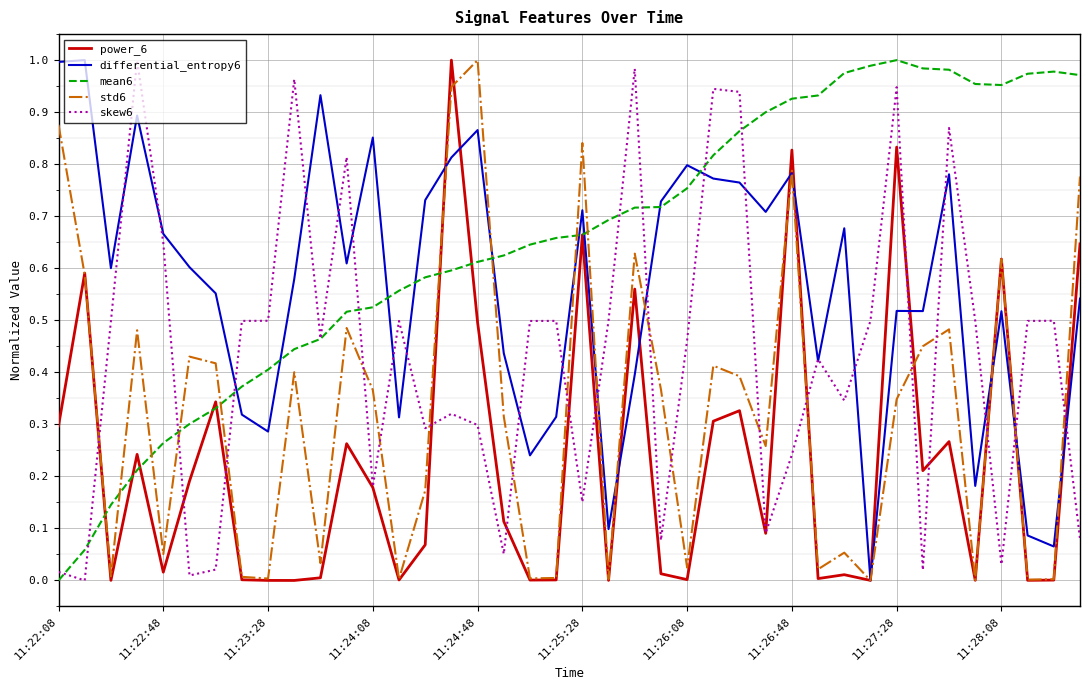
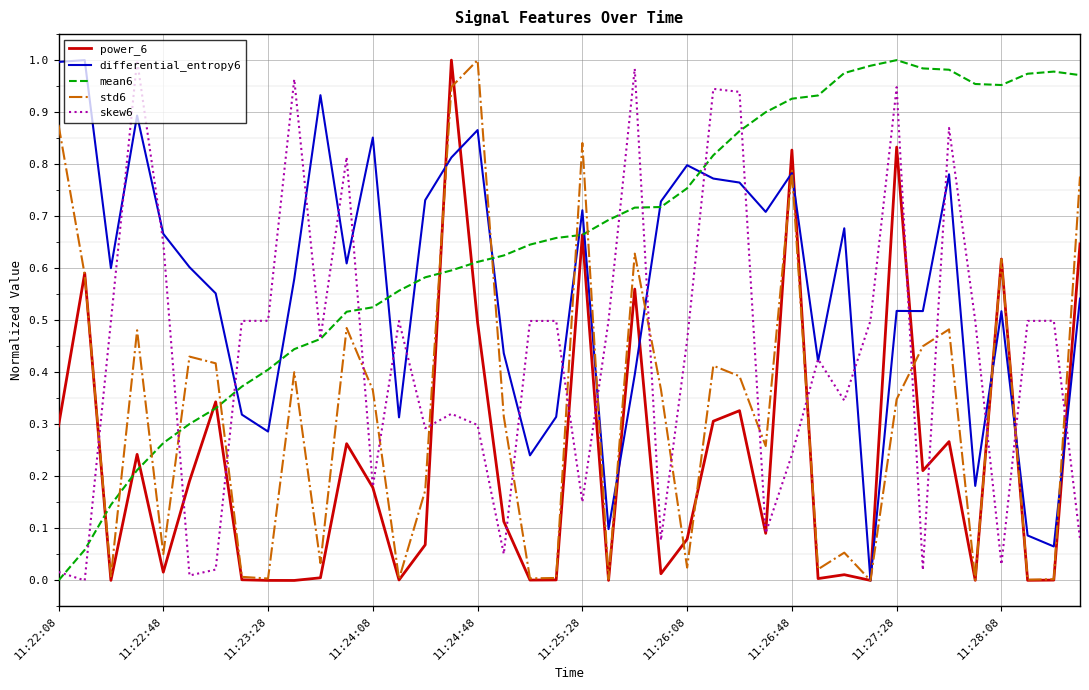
  {
    "power_6": {
      "11:22:08": 0.30,
      "11:22:48": 0.02,
      "11:24:48": 0.50,
-     "11:26:08": 0.00,
+     "11:26:08": 0.08,
      "11:26:48": 0.83,
      "11:27:28": 0.83
    },
    "differential_entropy6": {
      "11:22:08": 1.00,
      "11:22:48": 0.67,
      "11:23:28": 0.29,
      "11:24:08": 0.85,
      "11:24:48": 0.87,
      "11:25:28": 0.71,
      "11:26:08": 0.80,
      "11:27:28": 0.52,
      "11:28:08": 0.52
    },
    "mean6": {
      "11:22:08": 0.00,
      "11:22:48": 0.26,
      "11:23:28": 0.41,
      "11:24:08": 0.52,
      "11:24:48": 0.61,
      "11:26:08": 0.75,
      "11:26:48": 0.93,
      "11:27:28": 1.00,
      "11:28:08": 0.95
    },
    "std6": {
      "11:22:08": 0.88,
      "11:22:48": 0.05,
      "11:24:08": 0.37,
      "11:24:48": 1.00,
      "11:25:28": 0.84,
      "11:26:08": 0.02,
      "11:27:28": 0.35
    },
    "skew6": {
      "11:22:08": 0.02,
      "11:22:48": 0.65,
      "11:23:28": 0.50,
      "11:24:48": 0.30,
      "11:25:28": 0.15,
      "11:26:08": 0.46,
      "11:26:48": 0.24,
      "11:27:28": 0.95,
      "11:28:08": 0.03
    }
  }
